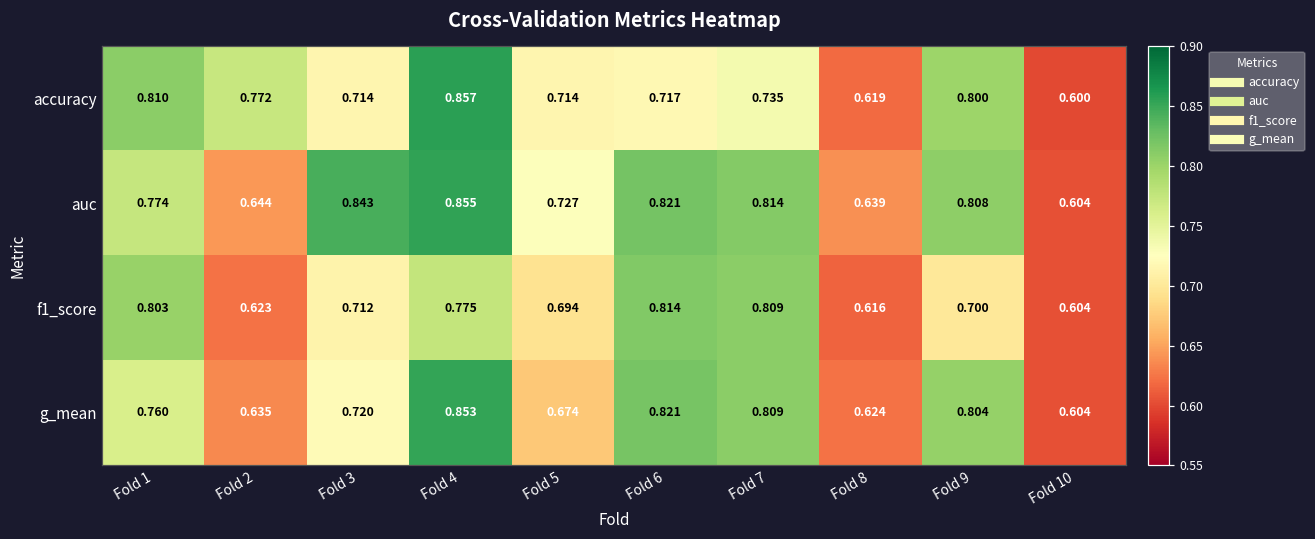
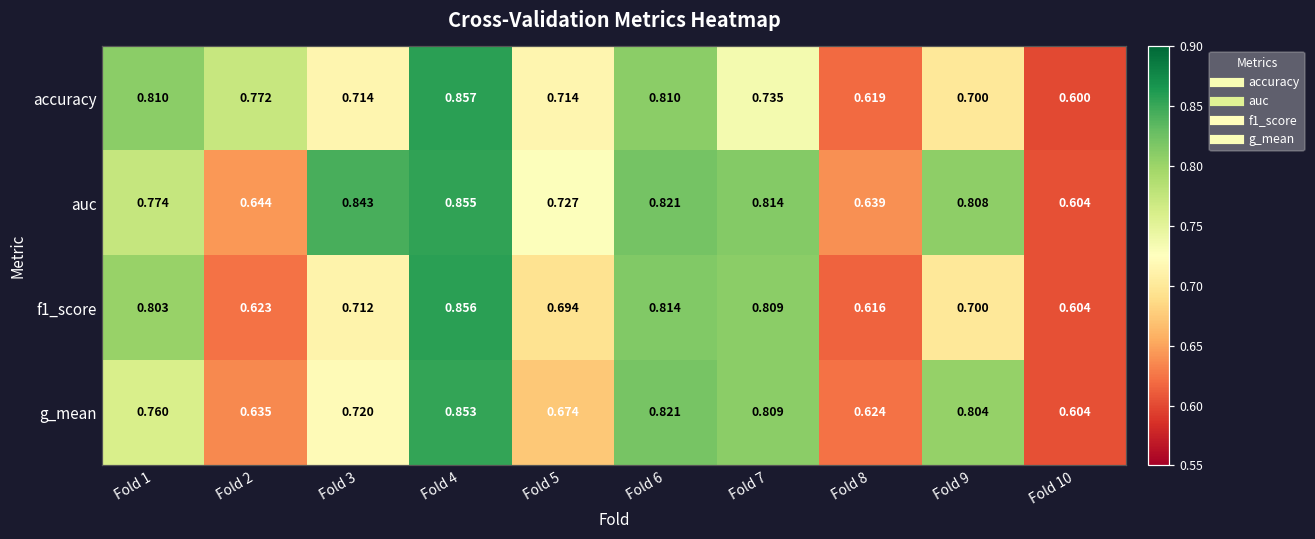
  {
    "accuracy": {
      "Fold 1": 0.810,
      "Fold 2": 0.772,
      "Fold 3": 0.714,
      "Fold 4": 0.857,
      "Fold 5": 0.714,
-     "Fold 6": 0.717,
+     "Fold 6": 0.810,
      "Fold 7": 0.735,
      "Fold 8": 0.619,
-     "Fold 9": 0.800,
+     "Fold 9": 0.700,
      "Fold 10": 0.600
    },
    "auc": {
      "Fold 1": 0.774,
      "Fold 2": 0.644,
      "Fold 3": 0.843,
      "Fold 4": 0.855,
      "Fold 5": 0.727,
      "Fold 6": 0.821,
      "Fold 7": 0.814,
      "Fold 8": 0.639,
      "Fold 9": 0.808,
      "Fold 10": 0.604
    },
    "f1_score": {
      "Fold 1": 0.803,
      "Fold 2": 0.623,
      "Fold 3": 0.712,
-     "Fold 4": 0.775,
+     "Fold 4": 0.856,
      "Fold 5": 0.694,
      "Fold 6": 0.814,
      "Fold 7": 0.809,
      "Fold 8": 0.616,
      "Fold 9": 0.700,
      "Fold 10": 0.604
    },
    "g_mean": {
      "Fold 1": 0.760,
      "Fold 2": 0.635,
      "Fold 3": 0.720,
      "Fold 4": 0.853,
      "Fold 5": 0.674,
      "Fold 6": 0.821,
      "Fold 7": 0.809,
      "Fold 8": 0.624,
      "Fold 9": 0.804,
      "Fold 10": 0.604
    }
  }
